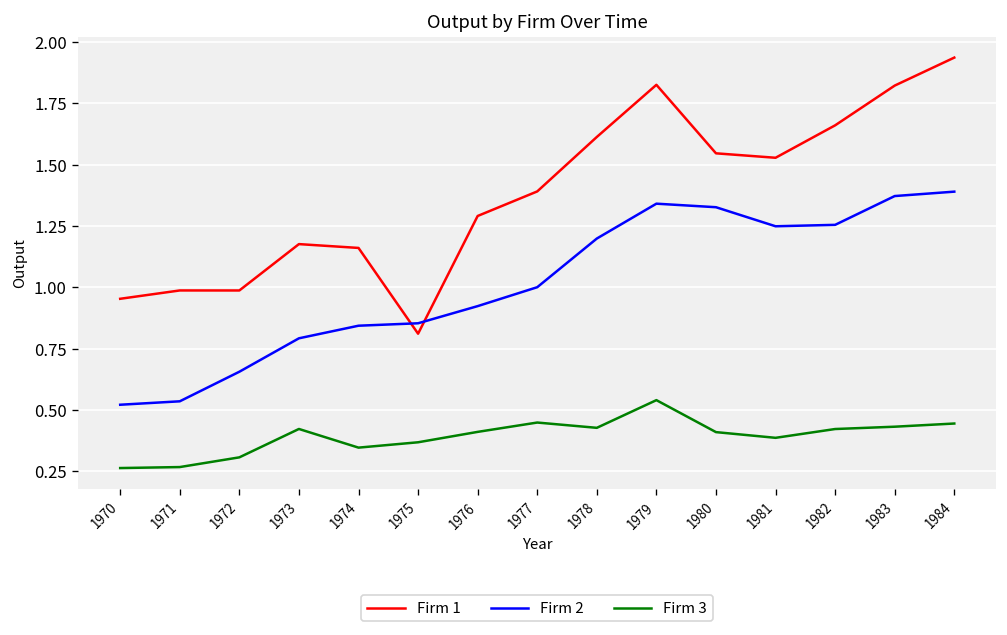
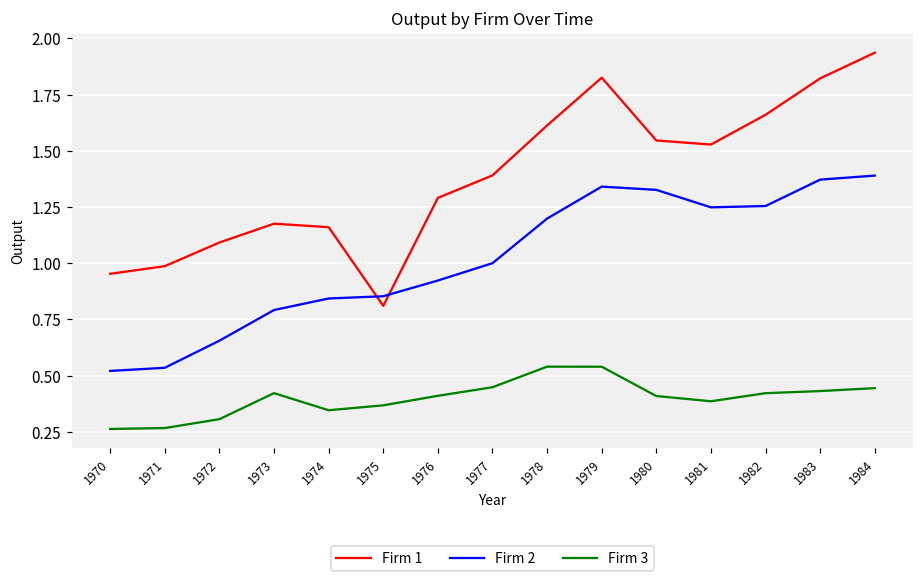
  {
    "Firm 1": {
      "1970": 0.95,
      "1971": 0.99,
-     "1972": 0.99,
+     "1972": 1.09,
      "1973": 1.18,
      "1974": 1.16,
      "1975": 0.81,
      "1976": 1.29,
      "1977": 1.39,
      "1978": 1.61,
      "1979": 1.83,
      "1980": 1.55,
      "1981": 1.53,
      "1982": 1.66,
      "1983": 1.82,
      "1984": 1.94
    },
    "Firm 2": {
      "1970": 0.52,
      "1971": 0.53,
      "1972": 0.66,
      "1973": 0.79,
      "1974": 0.84,
      "1975": 0.85,
      "1976": 0.92,
      "1977": 1.00,
      "1978": 1.20,
      "1979": 1.34,
      "1980": 1.33,
      "1981": 1.25,
      "1982": 1.25,
      "1983": 1.37,
      "1984": 1.39
    },
    "Firm 3": {
      "1970": 0.26,
      "1971": 0.27,
      "1972": 0.31,
      "1973": 0.42,
      "1974": 0.35,
      "1975": 0.37,
      "1976": 0.41,
      "1977": 0.45,
-     "1978": 0.43,
+     "1978": 0.54,
      "1979": 0.54,
      "1980": 0.41,
      "1981": 0.39,
      "1982": 0.42,
      "1983": 0.43,
      "1984": 0.44
    }
  }
